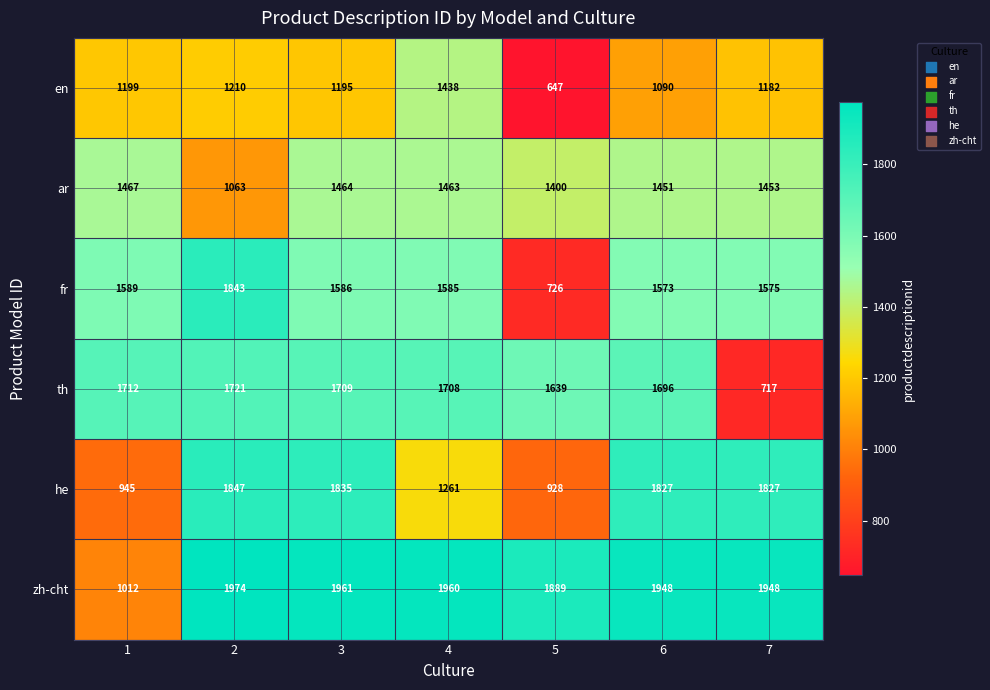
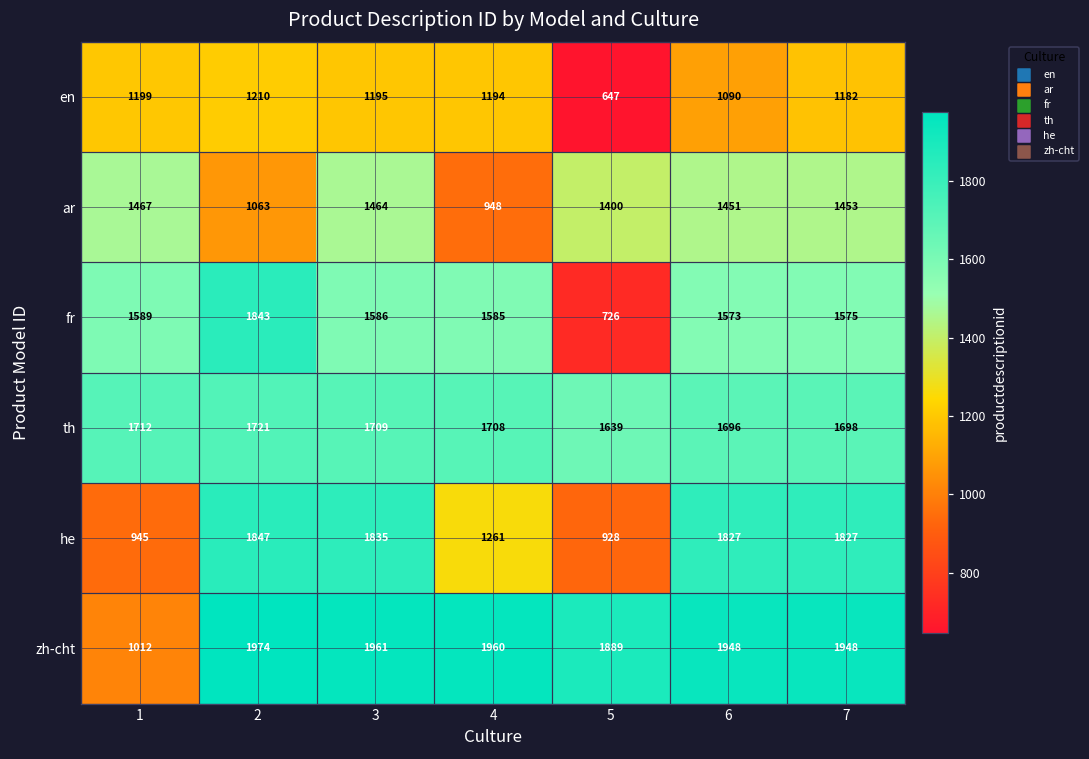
  {
    "en": {
      "1": 1199,
      "2": 1210,
      "3": 1195,
-     "4": 1438,
+     "4": 1194,
      "5": 647,
      "6": 1090,
      "7": 1182
    },
    "ar": {
      "1": 1467,
      "2": 1063,
      "3": 1464,
-     "4": 1463,
+     "4": 948,
      "5": 1400,
      "6": 1451,
      "7": 1453
    },
    "fr": {
      "1": 1589,
      "2": 1843,
      "3": 1586,
      "4": 1585,
      "5": 726,
      "6": 1573,
      "7": 1575
    },
    "th": {
      "1": 1712,
      "2": 1721,
      "3": 1709,
      "4": 1708,
      "5": 1639,
      "6": 1696,
-     "7": 717
+     "7": 1698
    },
    "he": {
      "1": 945,
      "2": 1847,
      "3": 1835,
      "4": 1261,
      "5": 928,
      "6": 1827,
      "7": 1827
    },
    "zh-cht": {
      "1": 1012,
      "2": 1974,
      "3": 1961,
      "4": 1960,
      "5": 1889,
      "6": 1948,
      "7": 1948
    }
  }
